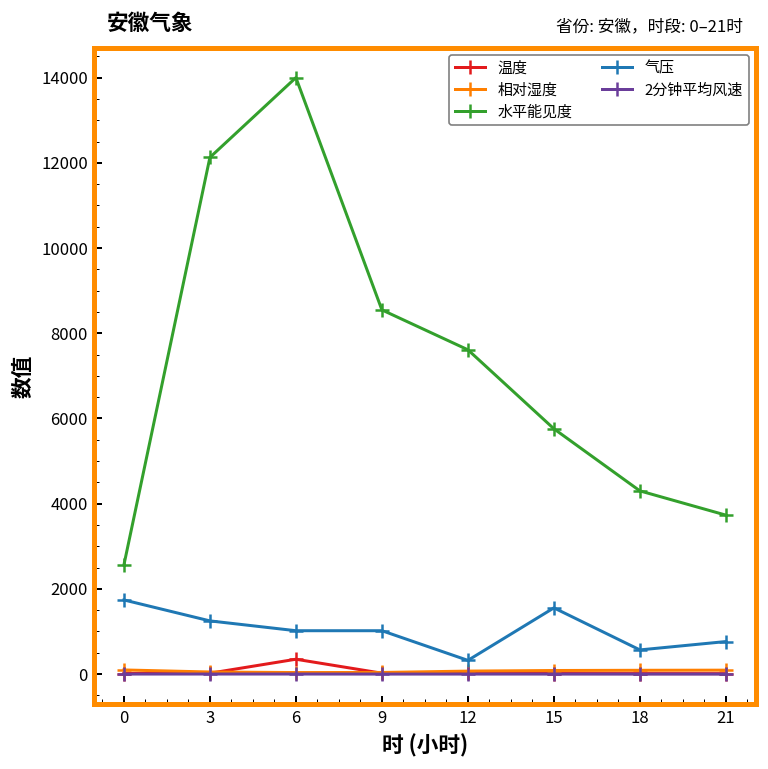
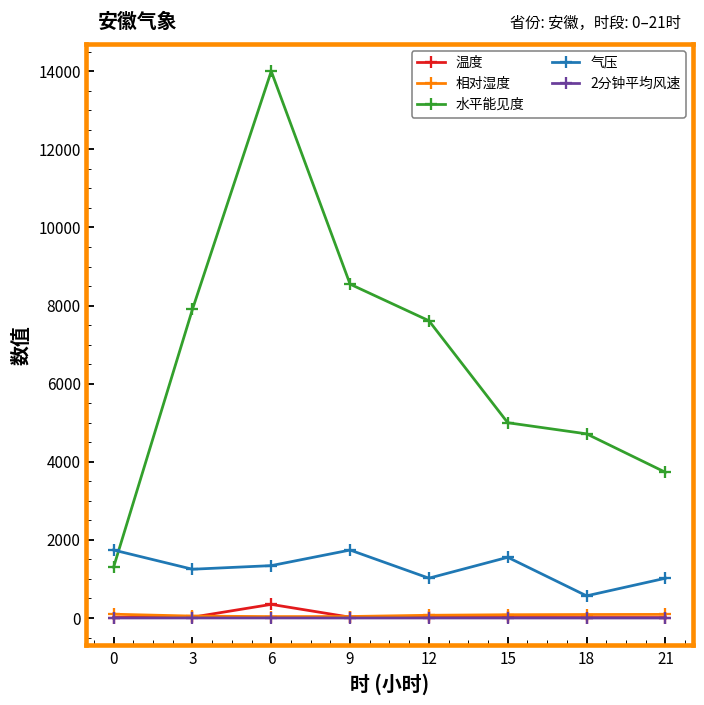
  {
    "温度": {
      "6": 300
    },
    "相对湿度": {
      "0": 100,
      "15": 100,
      "18": 100,
      "21": 100
    },
    "水平能见度": {
-     "0": 2600,
-     "3": 12100,
+     "0": 1300,
+     "3": 7900,
      "6": 14000,
      "9": 8500,
      "12": 7600,
-     "15": 5800,
-     "18": 4300,
+     "15": 5000,
+     "18": 4700,
      "21": 3700
    },
    "气压": {
      "0": 1700,
      "3": 1200,
-     "6": 1000,
-     "9": 1000,
-     "12": 300,
+     "6": 1300,
+     "9": 1700,
+     "12": 1000,
      "15": 1600,
      "18": 600,
-     "21": 800
+     "21": 1000
    }
  }
